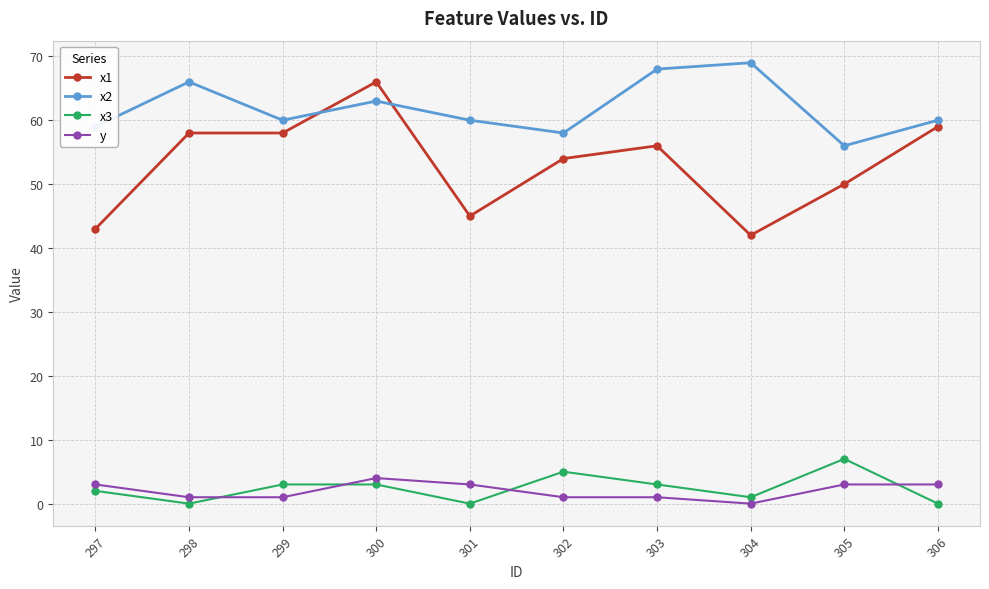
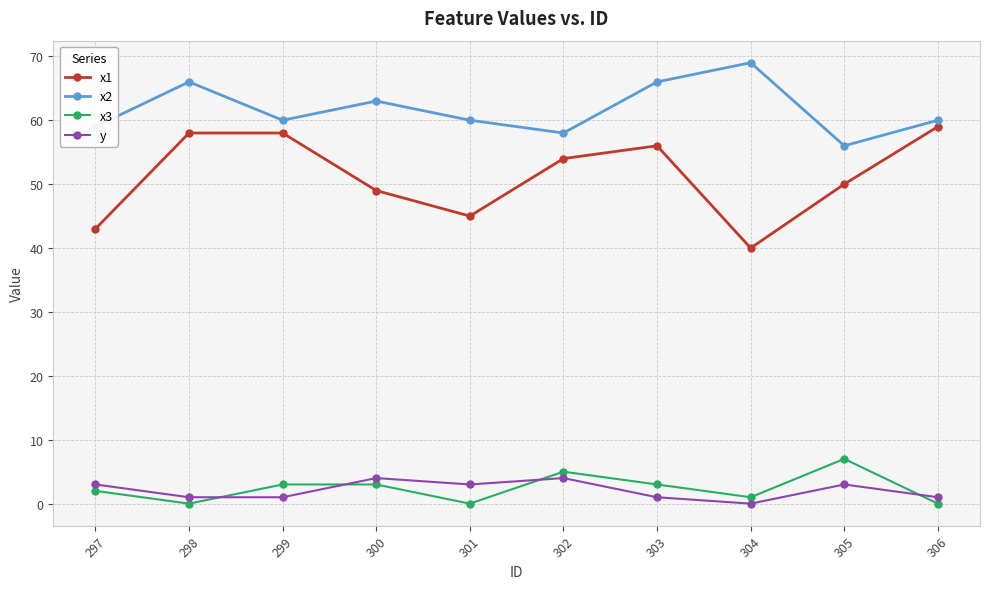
  {
    "x1": {
      "297": 43,
      "298": 58,
      "299": 58,
-     "300": 66,
+     "300": 49,
      "301": 45,
      "302": 54,
      "303": 56,
-     "304": 42,
+     "304": 40,
      "305": 50,
      "306": 59
    },
    "x2": {
      "298": 66,
      "299": 60,
      "300": 63,
      "301": 60,
      "302": 58,
-     "303": 68,
+     "303": 66,
      "304": 69,
      "305": 56,
      "306": 60
    },
    "x3": {
      "297": 2,
      "298": 0,
      "299": 3,
      "300": 3,
      "301": 0,
      "302": 5,
      "303": 3,
      "304": 1,
      "305": 7,
      "306": 0
    },
    "y": {
      "297": 3,
      "298": 1,
      "299": 1,
      "300": 4,
      "301": 3,
-     "302": 1,
+     "302": 4,
      "303": 1,
      "304": 0,
      "305": 3,
-     "306": 3
+     "306": 1
    }
  }
